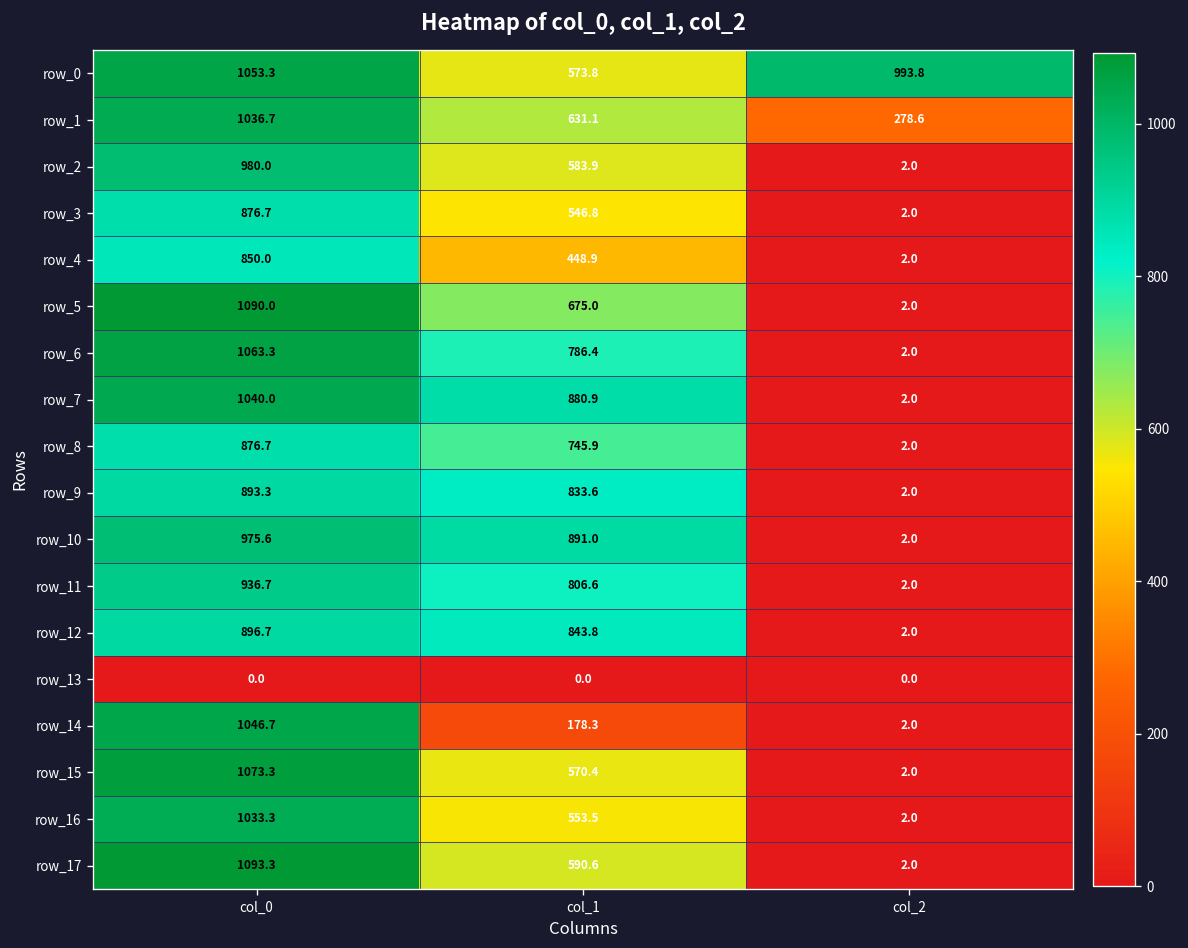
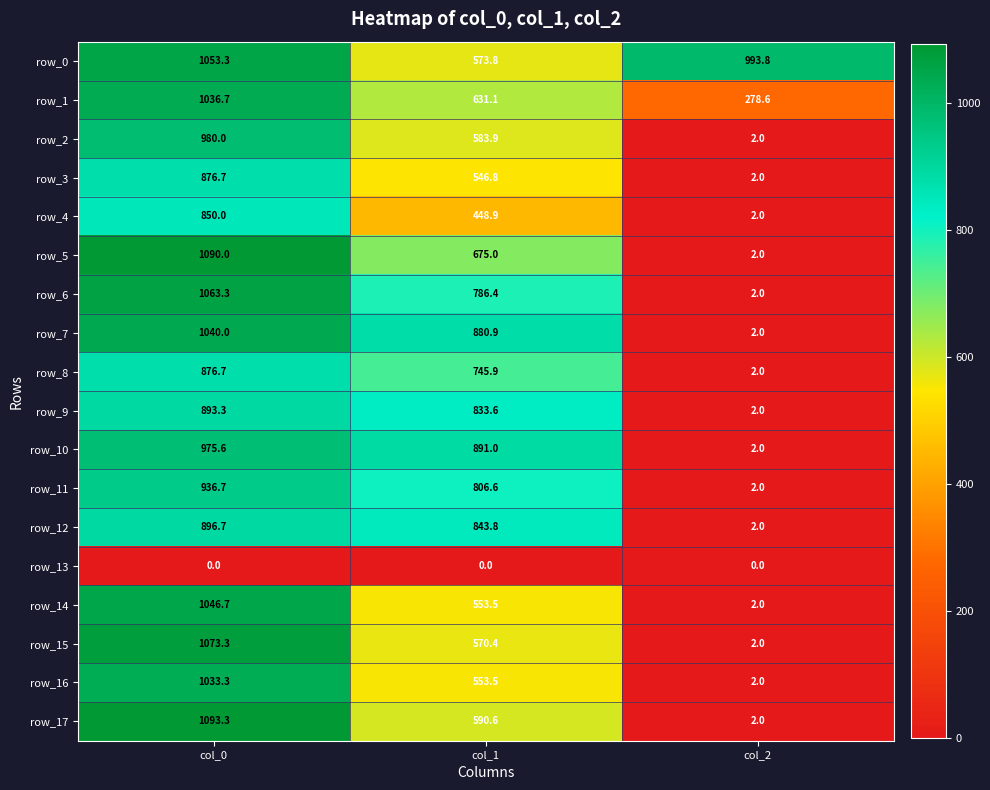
  {
    "row_0": {
      "col_0": 1053.3,
      "col_1": 573.8,
      "col_2": 993.8
    },
    "row_1": {
      "col_0": 1036.7,
      "col_1": 631.1,
      "col_2": 278.6
    },
    "row_2": {
      "col_0": 980.0,
      "col_1": 583.9,
      "col_2": 2.0
    },
    "row_3": {
      "col_0": 876.7,
      "col_1": 546.8,
      "col_2": 2.0
    },
    "row_4": {
      "col_0": 850.0,
      "col_1": 448.9,
      "col_2": 2.0
    },
    "row_5": {
      "col_0": 1090.0,
      "col_1": 675.0,
      "col_2": 2.0
    },
    "row_6": {
      "col_0": 1063.3,
      "col_1": 786.4,
      "col_2": 2.0
    },
    "row_7": {
      "col_0": 1040.0,
      "col_1": 880.9,
      "col_2": 2.0
    },
    "row_8": {
      "col_0": 876.7,
      "col_1": 745.9,
      "col_2": 2.0
    },
    "row_9": {
      "col_0": 893.3,
      "col_1": 833.6,
      "col_2": 2.0
    },
    "row_10": {
      "col_0": 975.6,
      "col_1": 891.0,
      "col_2": 2.0
    },
    "row_11": {
      "col_0": 936.7,
      "col_1": 806.6,
      "col_2": 2.0
    },
    "row_12": {
      "col_0": 896.7,
      "col_1": 843.8,
      "col_2": 2.0
    },
    "row_13": {
      "col_0": 0.0,
      "col_1": 0.0,
      "col_2": 0.0
    },
    "row_14": {
      "col_0": 1046.7,
-     "col_1": 178.3,
+     "col_1": 553.5,
      "col_2": 2.0
    },
    "row_15": {
      "col_0": 1073.3,
      "col_1": 570.4,
      "col_2": 2.0
    },
    "row_16": {
      "col_0": 1033.3,
      "col_1": 553.5,
      "col_2": 2.0
    },
    "row_17": {
      "col_0": 1093.3,
      "col_1": 590.6,
      "col_2": 2.0
    }
  }
